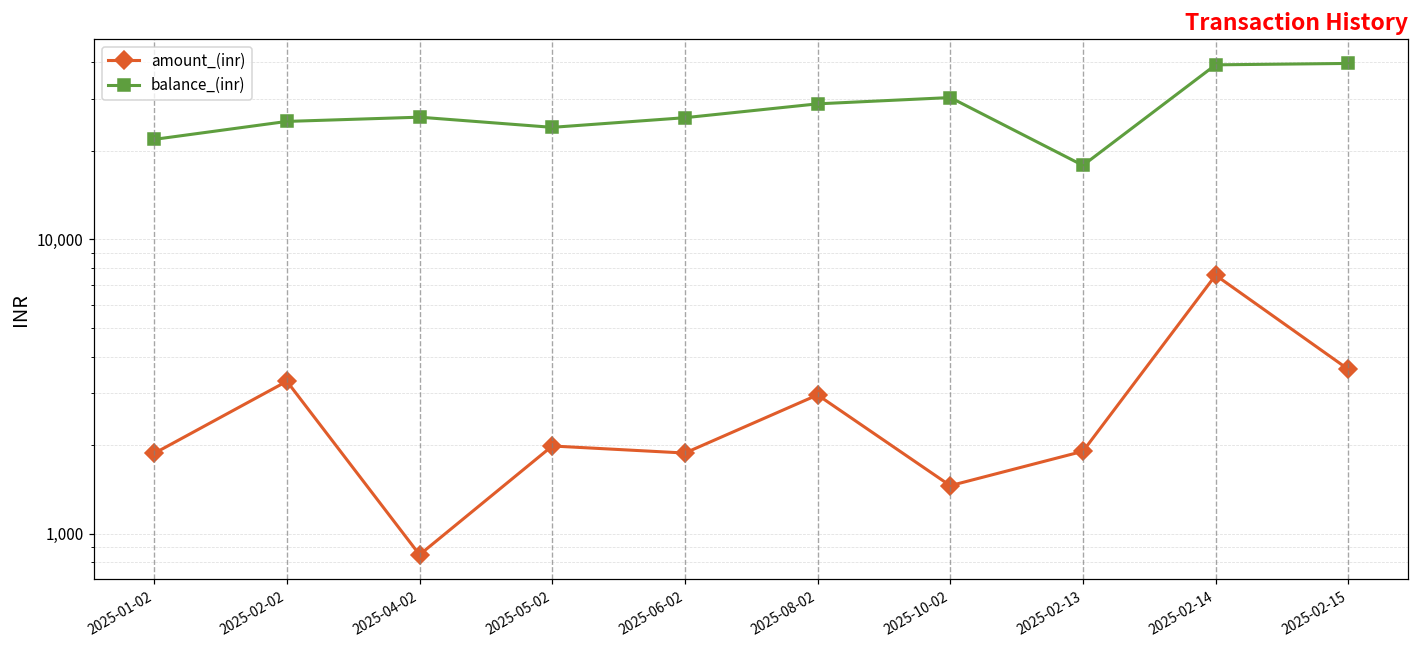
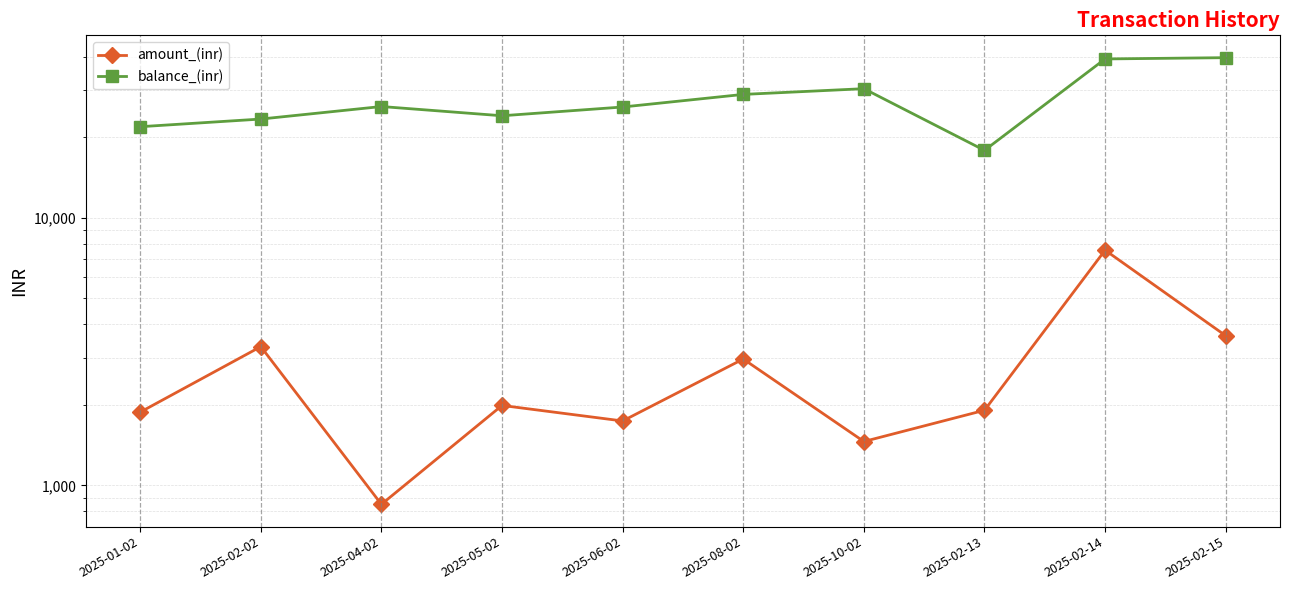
  {
    "amount_(inr)": {
      "2025-01-02": "1,900",
      "2025-02-02": "3,300",
      "2025-04-02": "850",
      "2025-05-02": "2,000",
-     "2025-06-02": "1,900",
+     "2025-06-02": "1,700",
      "2025-08-02": "3,000",
      "2025-10-02": "1,500",
      "2025-02-13": "1,900",
      "2025-02-14": "7,600",
      "2025-02-15": "3,600"
    },
    "balance_(inr)": {
      "2025-01-02": "22,000",
-     "2025-02-02": "25,000",
+     "2025-02-02": "23,000",
      "2025-04-02": "26,000",
      "2025-05-02": "24,000",
      "2025-06-02": "26,000",
      "2025-08-02": "29,000",
      "2025-10-02": "30,000",
      "2025-02-13": "18,000",
      "2025-02-14": "39,000",
      "2025-02-15": "40,000"
    }
  }
